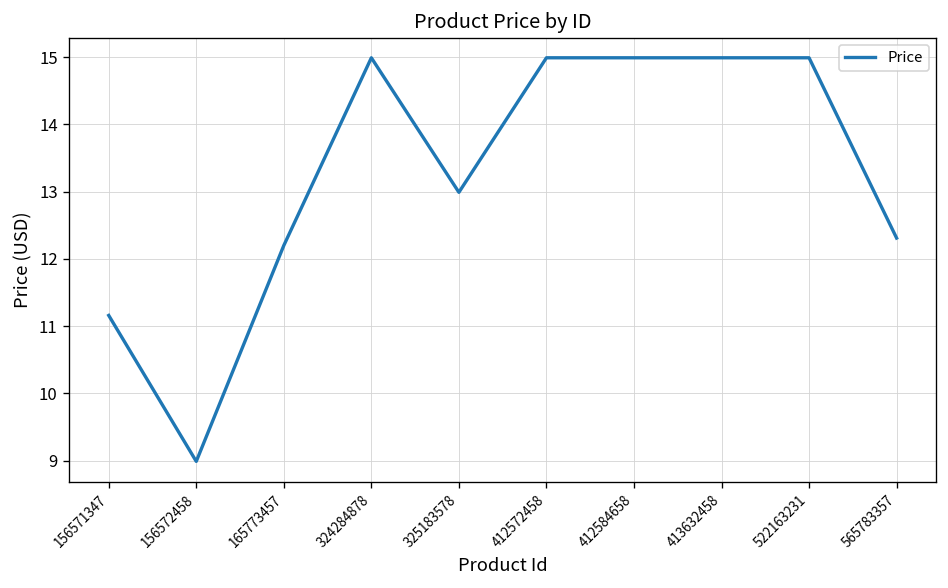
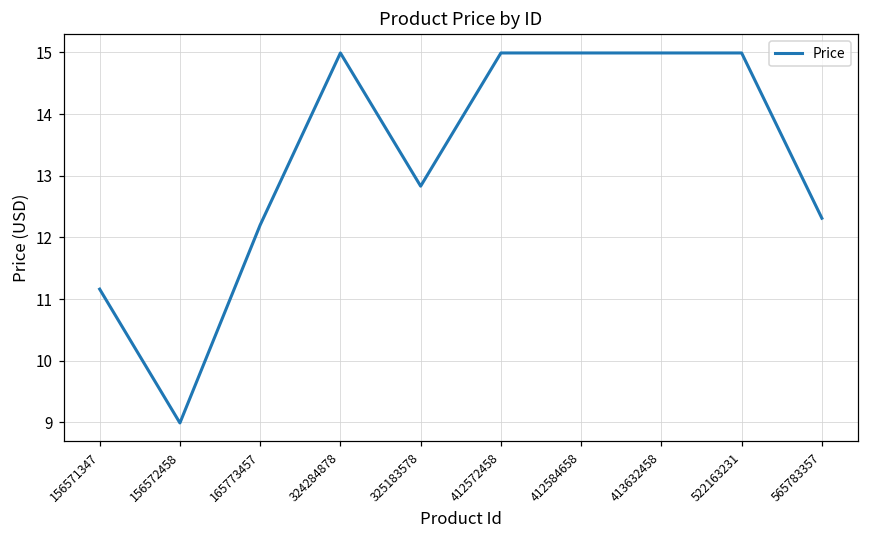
  {
    "156571347": 11.2,
    "156572458": 9.0,
    "165773457": 12.2,
    "324284878": 15.0,
-   "325183578": 13.0,
+   "325183578": 12.8,
    "412572458": 15.0,
    "412584658": 15.0,
    "413632458": 15.0,
    "522163231": 15.0,
    "565783357": 12.3
  }
